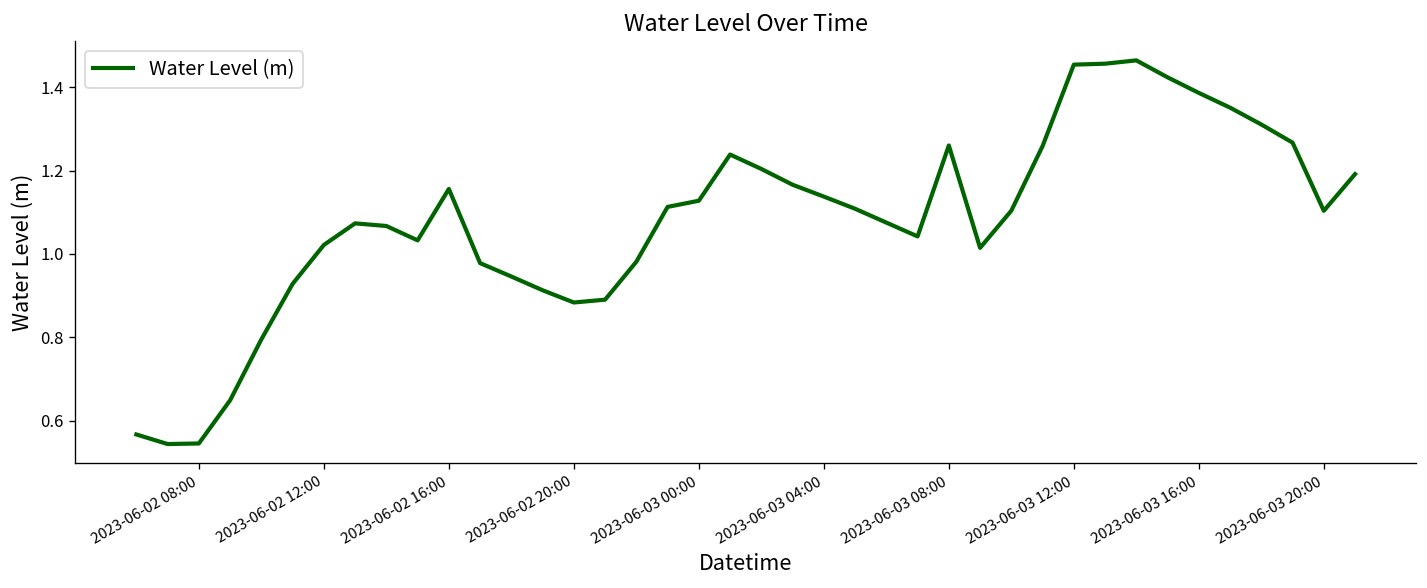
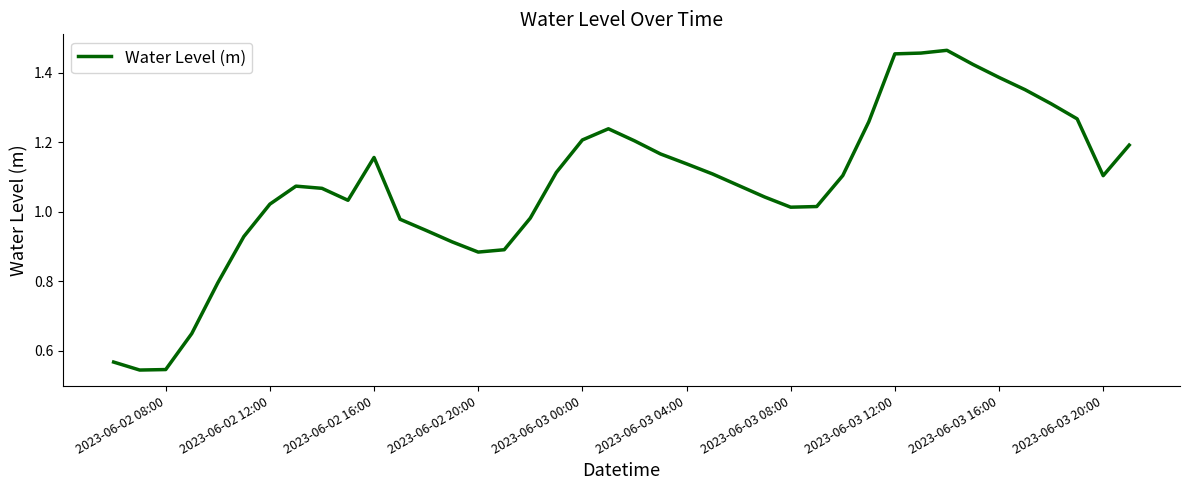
  {
    "2023-06-02 08:00": 0.55,
    "2023-06-02 12:00": 1.02,
    "2023-06-02 16:00": 1.16,
    "2023-06-02 20:00": 0.88,
-   "2023-06-03 00:00": 1.13,
+   "2023-06-03 00:00": 1.21,
    "2023-06-03 04:00": 1.14,
-   "2023-06-03 08:00": 1.26,
+   "2023-06-03 08:00": 1.01,
    "2023-06-03 12:00": 1.45,
    "2023-06-03 16:00": 1.39,
    "2023-06-03 20:00": 1.10
  }
